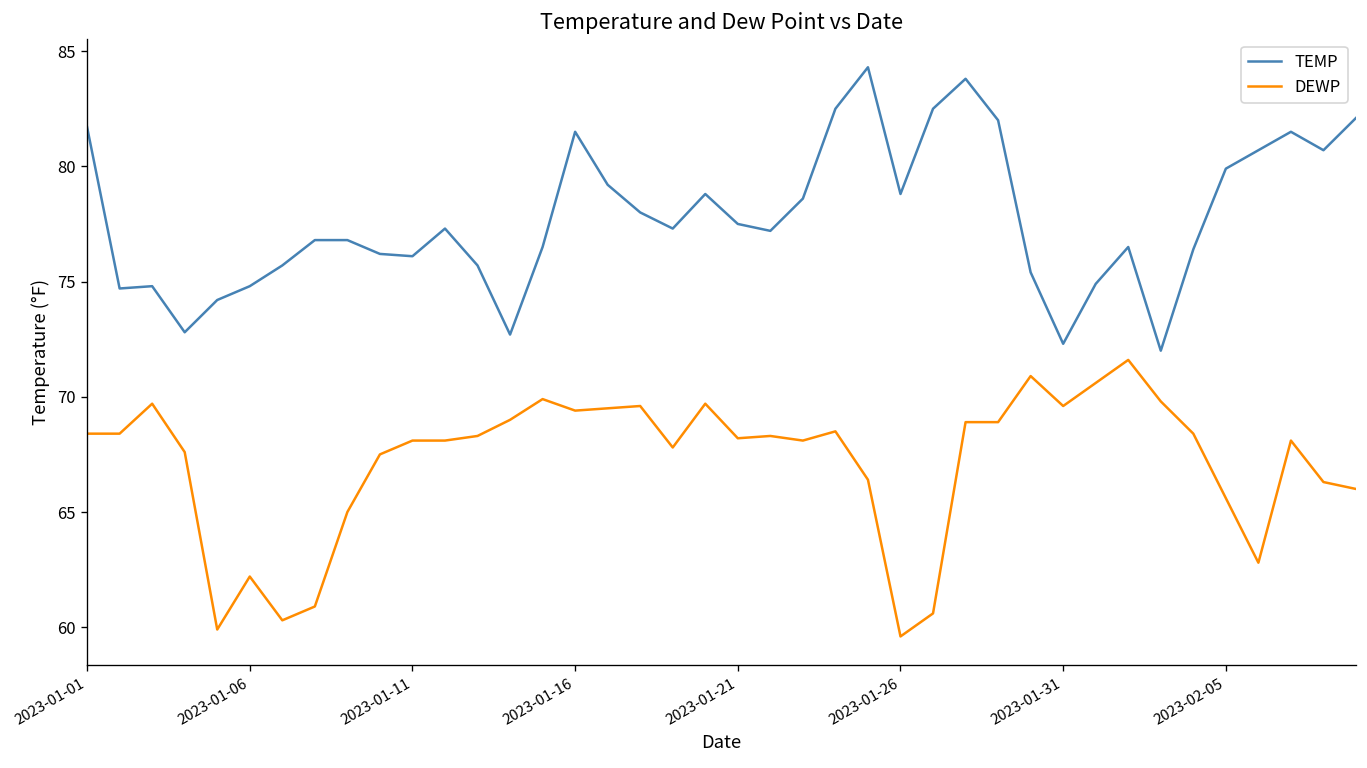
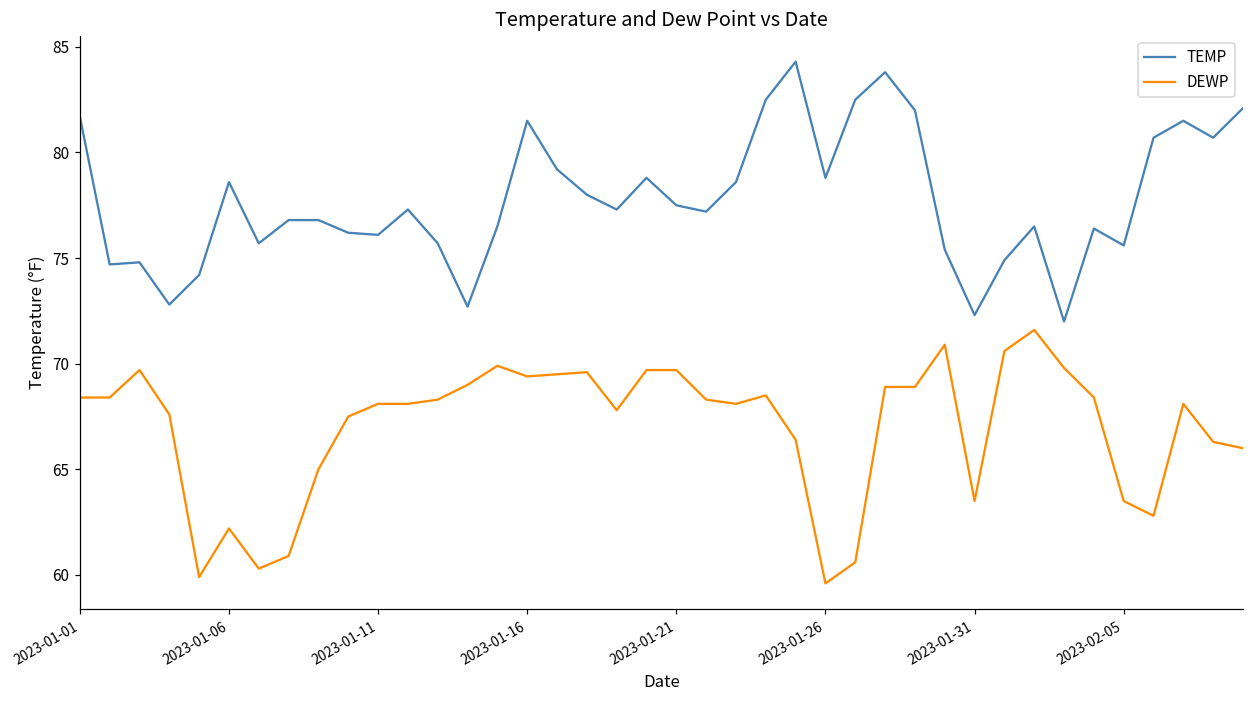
  {
    "TEMP": {
      "2023-01-01": 81.7,
-     "2023-01-06": 74.8,
+     "2023-01-06": 78.6,
      "2023-01-11": 76.1,
      "2023-01-16": 81.5,
      "2023-01-21": 77.5,
      "2023-01-26": 78.8,
      "2023-01-31": 72.3,
-     "2023-02-05": 79.9
+     "2023-02-05": 75.6
    },
    "DEWP": {
      "2023-01-01": 68.4,
      "2023-01-06": 62.2,
      "2023-01-11": 68.1,
      "2023-01-16": 69.4,
-     "2023-01-21": 68.2,
+     "2023-01-21": 69.7,
      "2023-01-26": 59.6,
-     "2023-01-31": 69.6,
-     "2023-02-05": 65.6
+     "2023-01-31": 63.5,
+     "2023-02-05": 63.5
    }
  }
